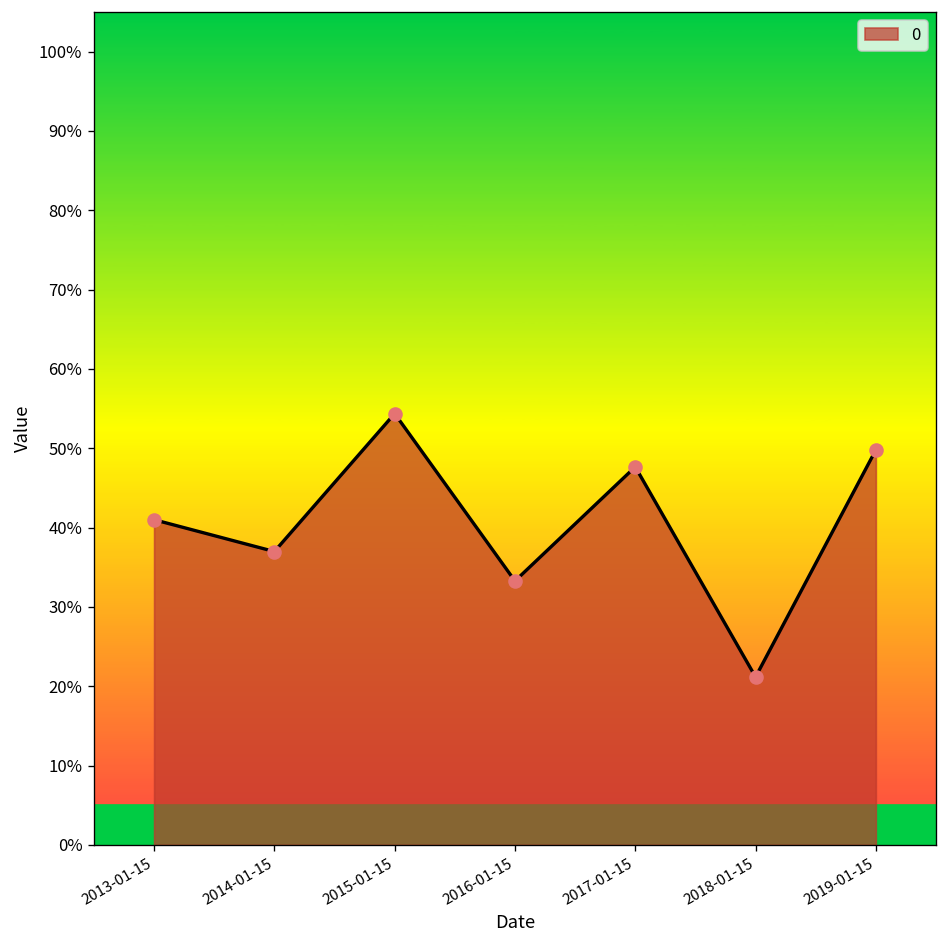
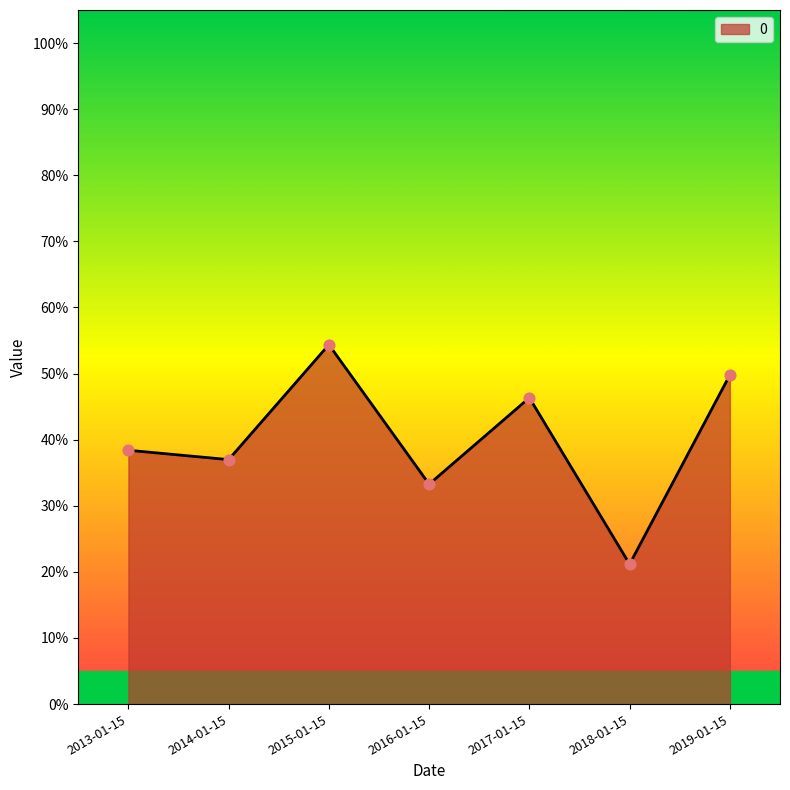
  {
-   "2013-01-15": "41%",
+   "2013-01-15": "38%",
    "2014-01-15": "37%",
    "2015-01-15": "54%",
    "2016-01-15": "33%",
-   "2017-01-15": "48%",
+   "2017-01-15": "46%",
    "2018-01-15": "21%",
    "2019-01-15": "50%"
  }
